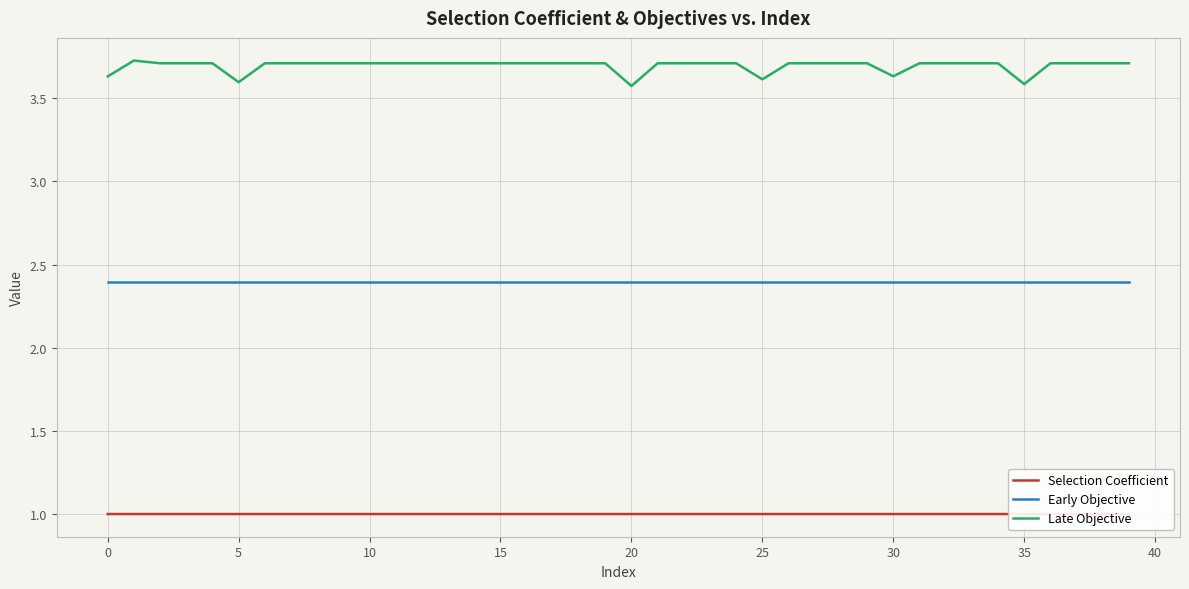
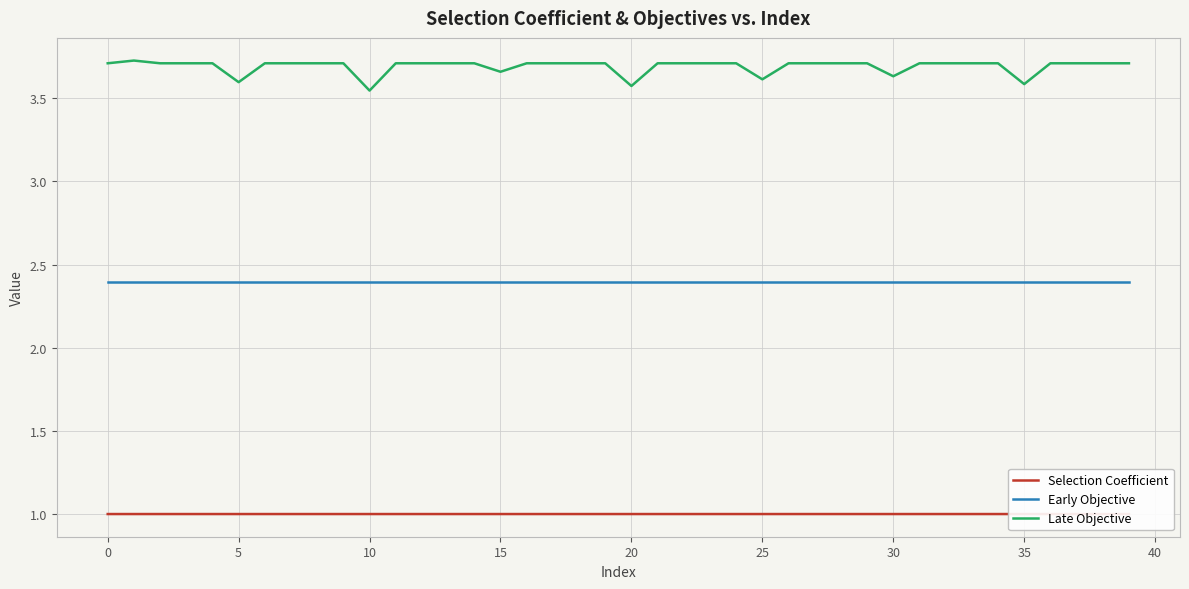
  {
    "Selection Coefficient": {
      "0": 1.00,
      "5": 1.00,
      "10": 1.00,
      "15": 1.00,
      "20": 1.00,
      "25": 1.00,
      "30": 1.00
    },
    "Early Objective": {
      "0": 2.40,
      "5": 2.40,
      "10": 2.40,
      "15": 2.40,
      "20": 2.40,
      "25": 2.40,
      "30": 2.40,
      "35": 2.40
    },
    "Late Objective": {
-     "0": 3.63,
+     "0": 3.71,
      "5": 3.60,
-     "10": 3.71,
-     "15": 3.71,
+     "10": 3.55,
+     "15": 3.66,
      "20": 3.57,
      "25": 3.61,
      "30": 3.63,
      "35": 3.58
    }
  }
